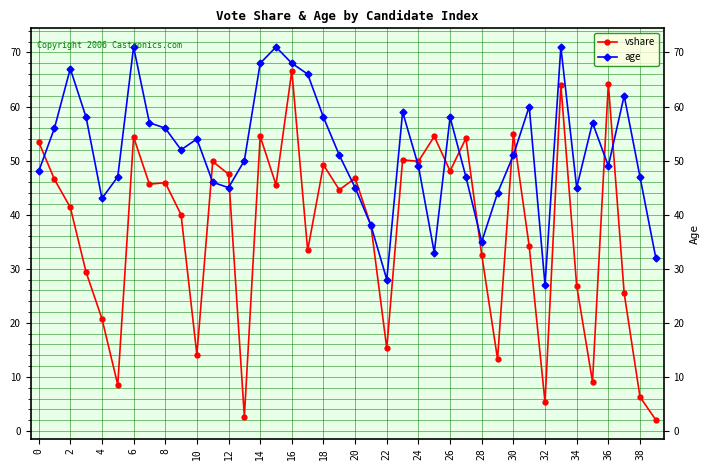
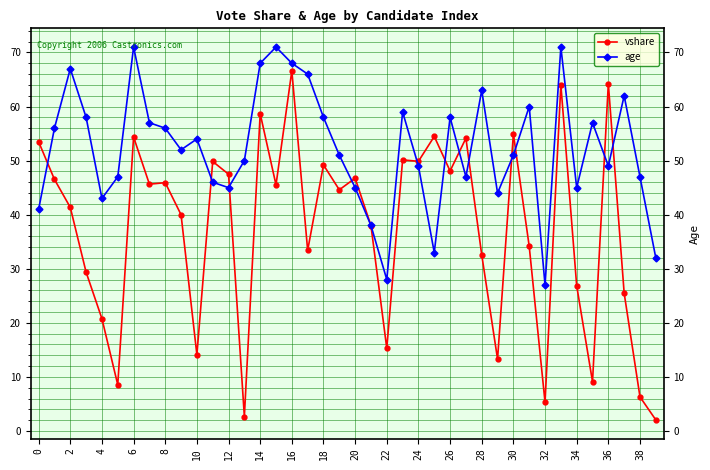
  {
    "vshare": {
      "0": 53,
      "2": 41,
      "4": 21,
      "6": 54,
      "8": 46,
      "10": 14,
      "12": 47,
-     "14": 54,
+     "14": 59,
      "16": 67,
      "18": 49,
      "20": 47,
      "22": 15,
      "24": 50,
      "26": 48,
      "28": 33,
      "30": 55,
      "32": 5,
      "34": 27,
      "36": 64,
      "38": 6
    },
    "age": {
-     "0": 48,
+     "0": 41,
      "2": 67,
      "4": 43,
      "8": 56,
      "10": 54,
      "12": 45,
      "14": 68,
      "16": 68,
      "18": 58,
      "20": 45,
      "22": 28,
      "24": 49,
      "26": 58,
-     "28": 35,
+     "28": 63,
      "30": 51,
      "32": 27,
      "34": 45,
      "36": 49,
      "38": 47
    }
  }
